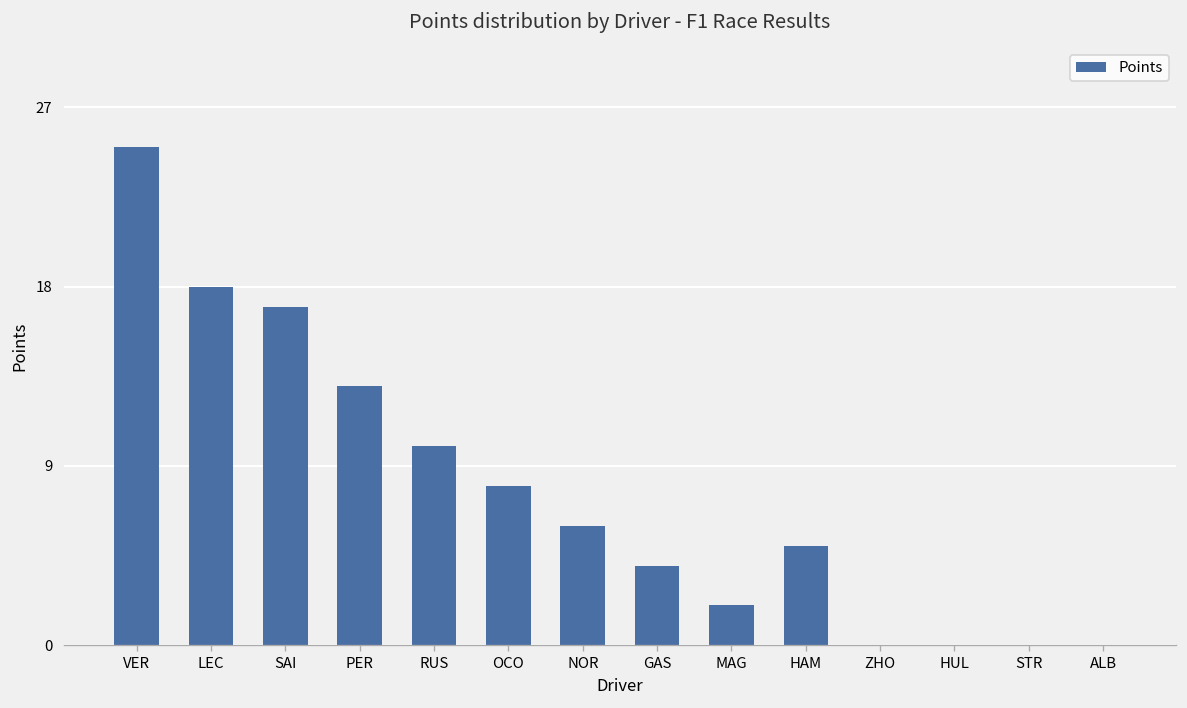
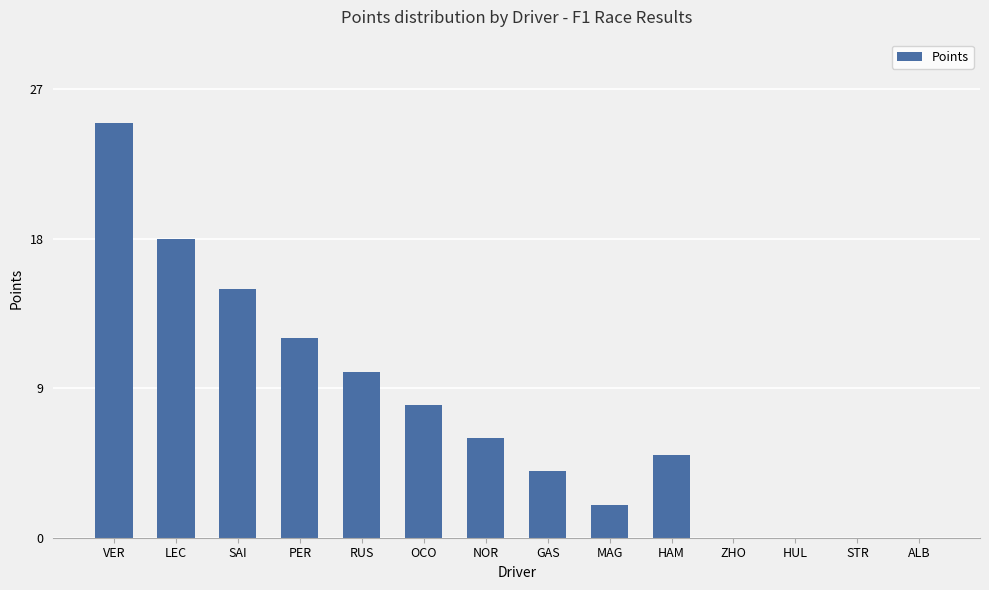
  {
    "VER": 25,
    "LEC": 18,
-   "SAI": 17,
-   "PER": 13,
+   "SAI": 15,
+   "PER": 12,
    "RUS": 10,
    "OCO": 8,
    "NOR": 6,
    "GAS": 4,
    "MAG": 2,
    "HAM": 5,
    "ZHO": 0,
    "HUL": 0,
    "STR": 0,
    "ALB": 0
  }
